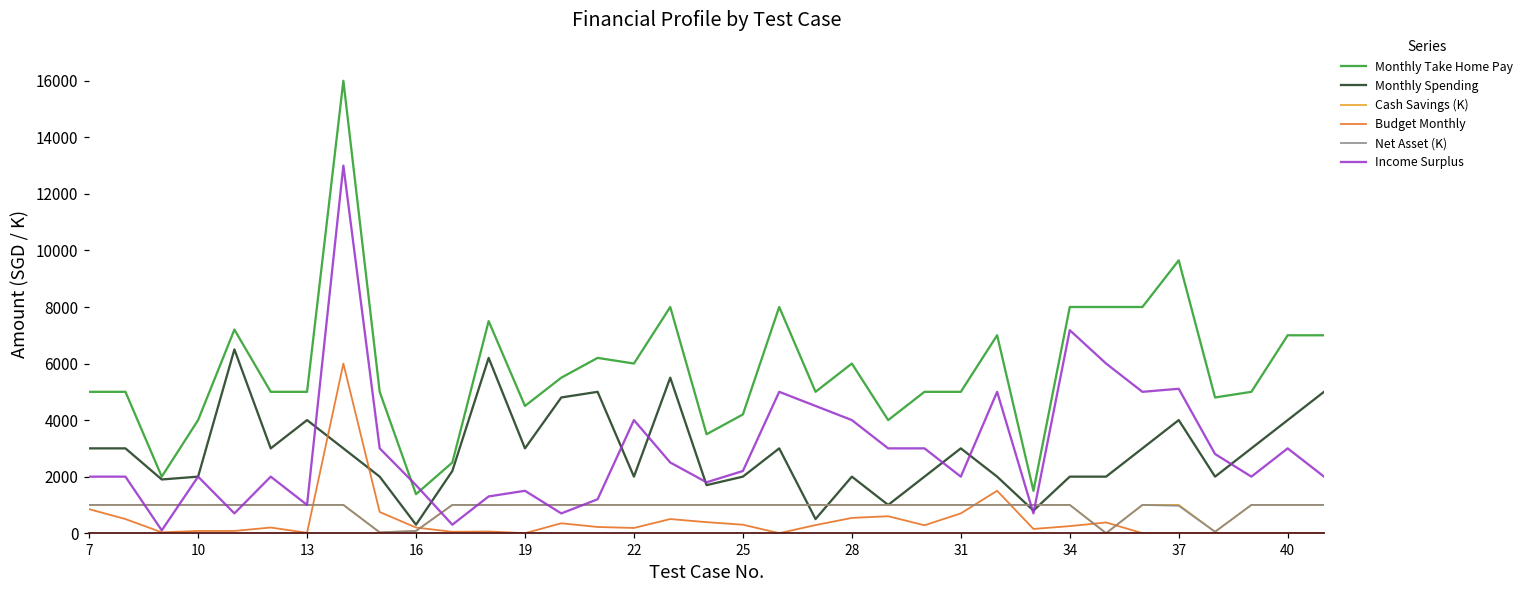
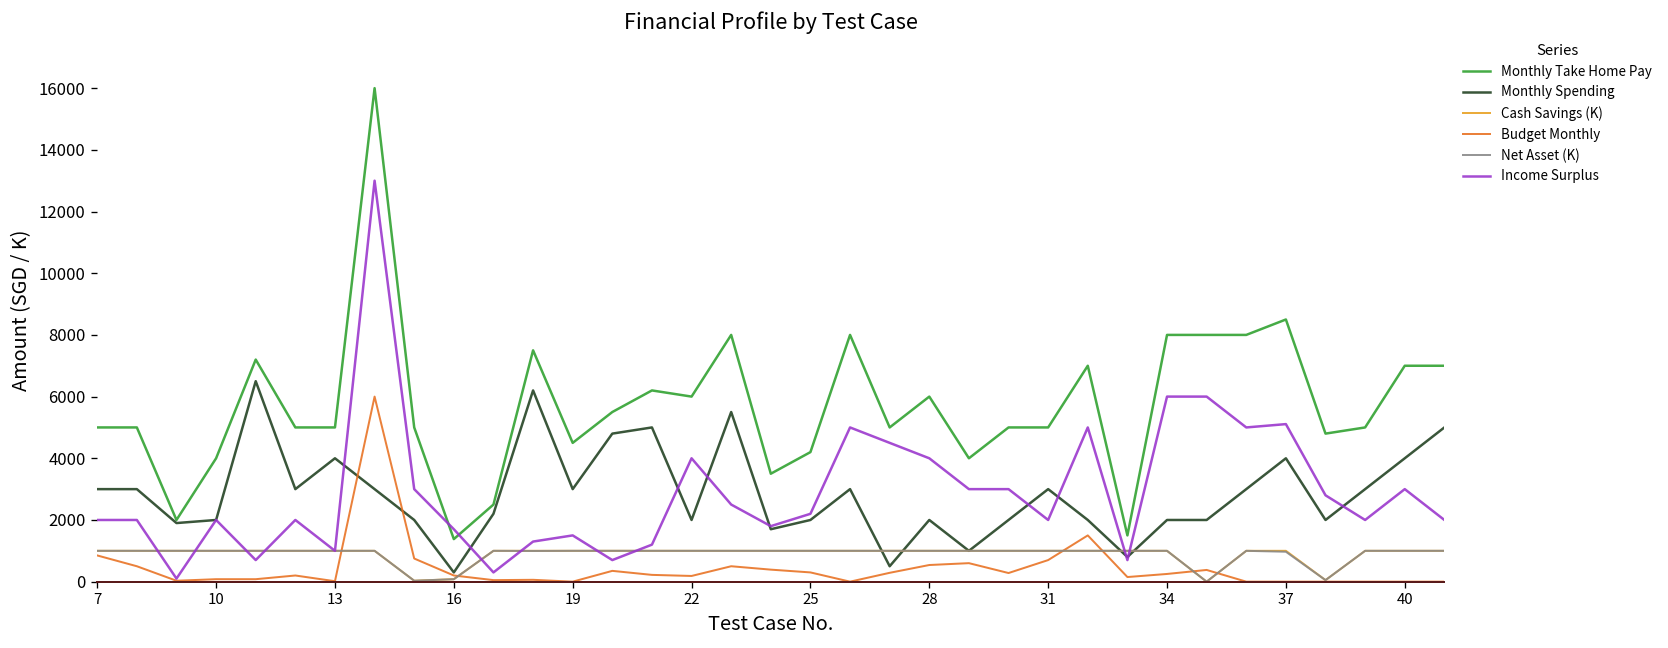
  {
    "Monthly Take Home Pay": {
      "7": 5000,
      "10": 4000,
      "13": 5000,
      "16": 1400,
      "19": 4500,
      "22": 6000,
      "25": 4200,
      "28": 6000,
      "31": 5000,
      "34": 8000,
-     "37": 9700,
+     "37": 8500,
      "40": 7000
    },
    "Monthly Spending": {
      "7": 3000,
      "13": 4000,
      "16": 300,
      "19": 3000,
      "22": 2000,
      "25": 2000,
      "28": 2000,
      "31": 3000,
      "34": 2000,
      "37": 4000,
      "40": 4000
    },
    "Income Surplus": {
      "7": 2000,
      "16": 1700,
      "19": 1500,
      "22": 4000,
      "25": 2200,
      "28": 4000,
      "31": 2000,
-     "34": 7200,
+     "34": 6000,
      "37": 5100,
      "40": 3000
    }
  }
